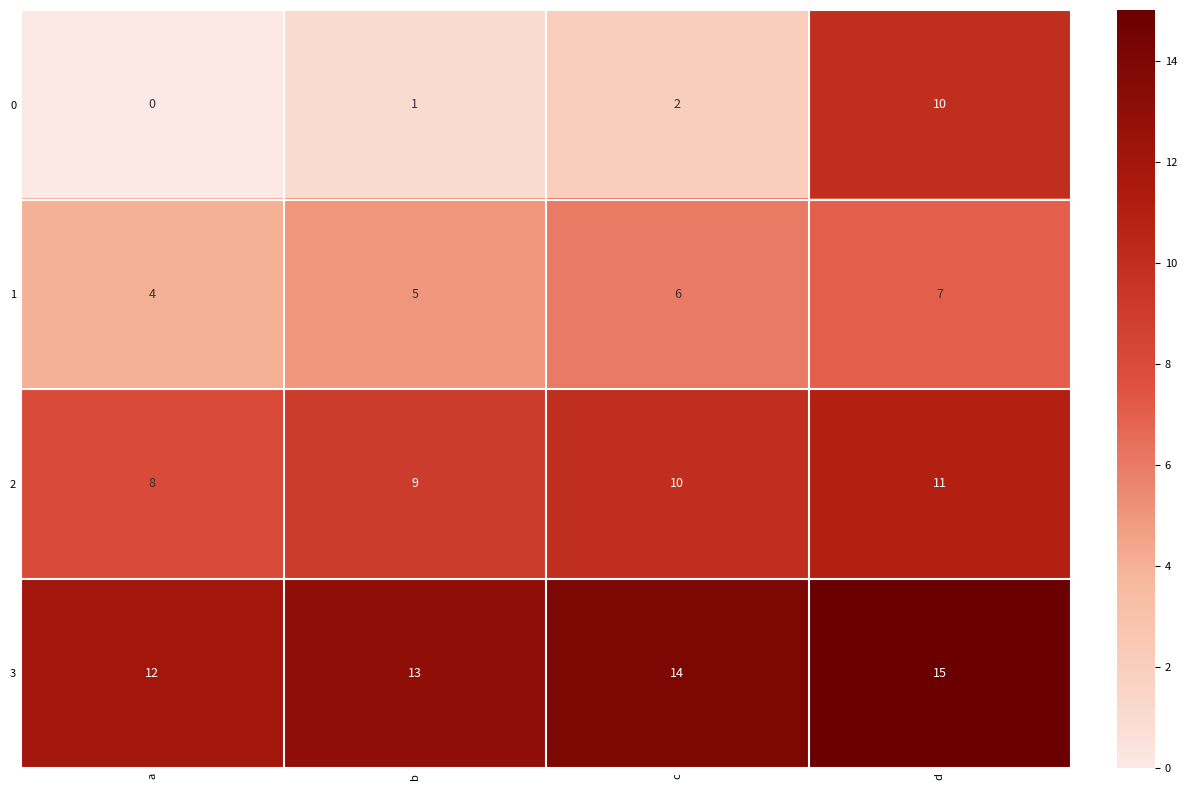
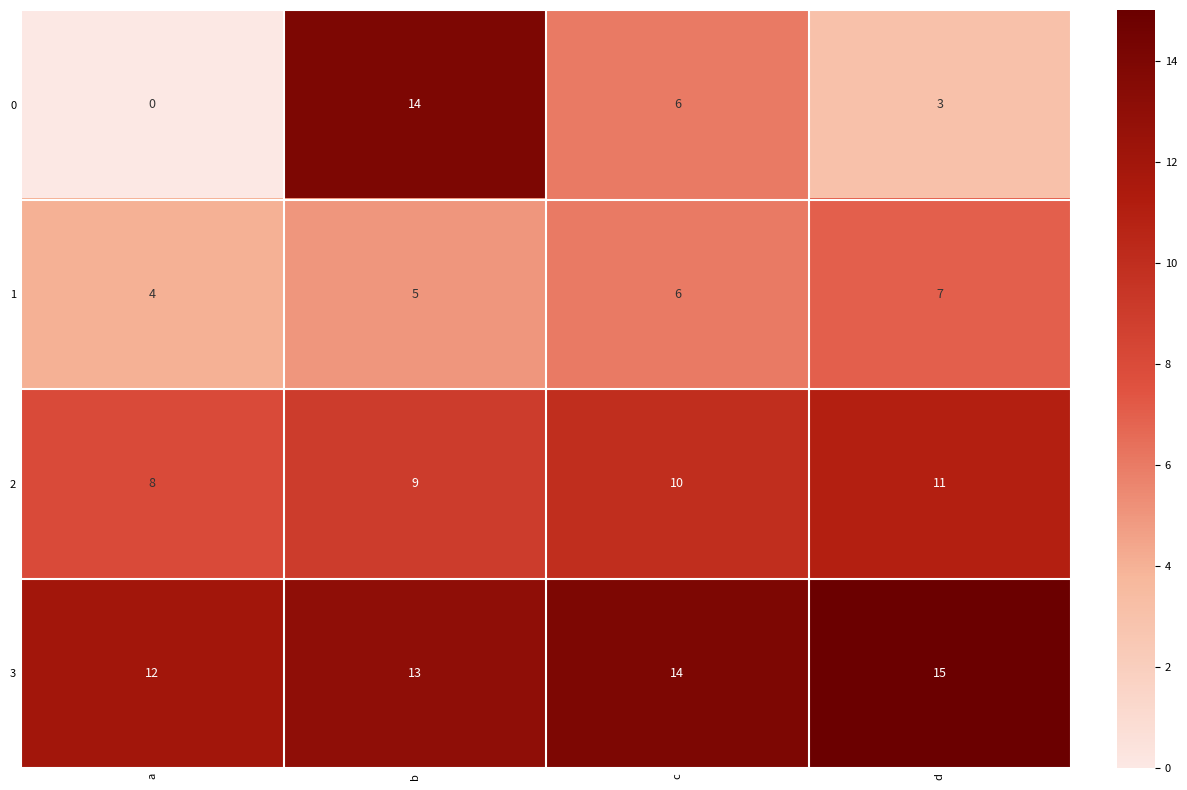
  {
    "0": {
      "a": 0,
-     "b": 1,
-     "c": 2,
-     "d": 10
+     "b": 14,
+     "c": 6,
+     "d": 3
    },
    "1": {
      "a": 4,
      "b": 5,
      "c": 6,
      "d": 7
    },
    "2": {
      "a": 8,
      "b": 9,
      "c": 10,
      "d": 11
    },
    "3": {
      "a": 12,
      "b": 13,
      "c": 14,
      "d": 15
    }
  }
